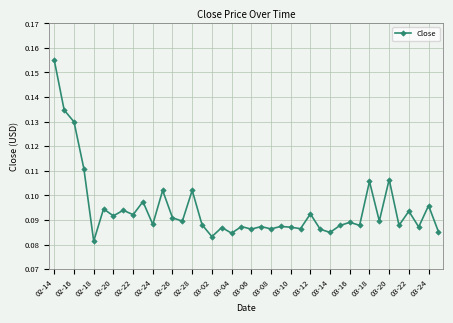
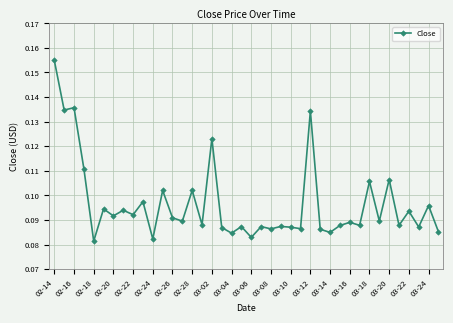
  {
    "02-14": 0.155,
-   "02-16": 0.130,
+   "02-16": 0.136,
    "02-18": 0.081,
    "02-20": 0.092,
    "02-22": 0.092,
-   "02-24": 0.088,
+   "02-24": 0.082,
    "02-26": 0.091,
    "02-28": 0.102,
-   "03-02": 0.083,
+   "03-02": 0.123,
    "03-04": 0.085,
-   "03-06": 0.086,
+   "03-06": 0.083,
    "03-08": 0.086,
    "03-10": 0.087,
-   "03-12": 0.092,
+   "03-12": 0.134,
    "03-14": 0.085,
    "03-16": 0.089,
    "03-18": 0.106,
    "03-20": 0.106,
    "03-22": 0.094,
    "03-24": 0.096
  }
